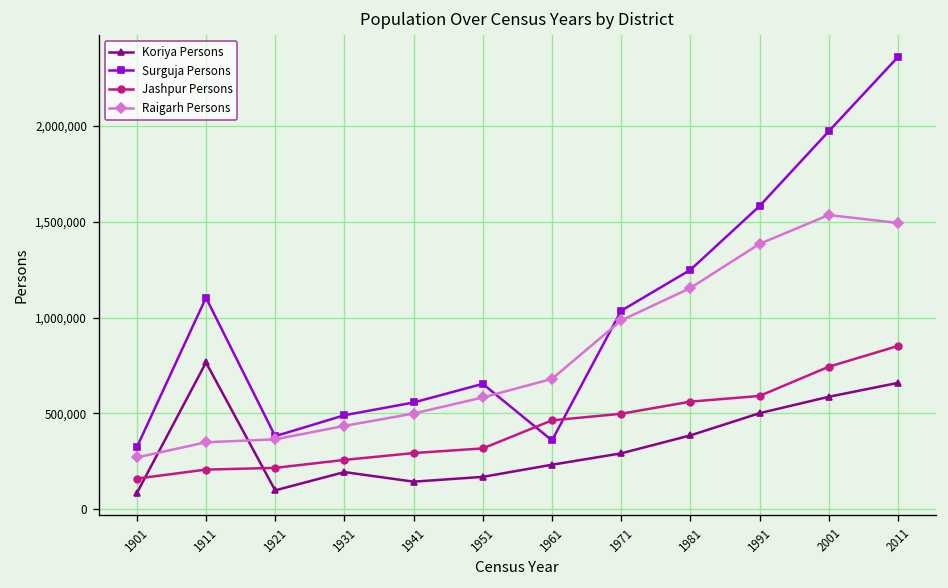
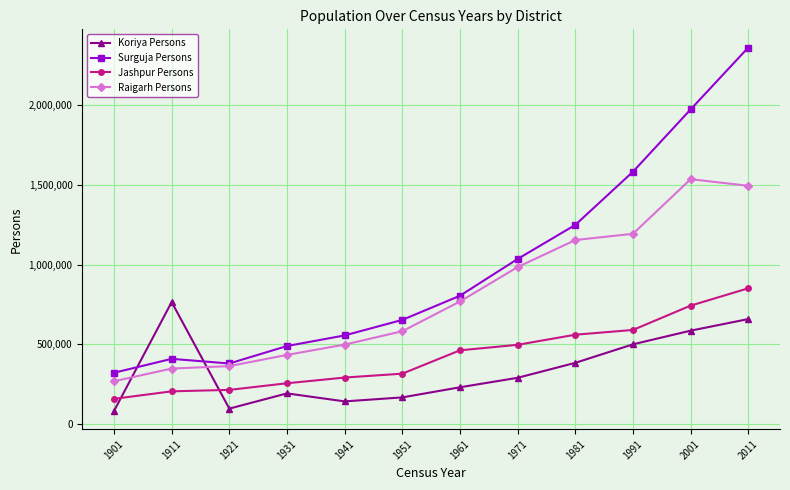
  {
    "Koriya Persons": {
      "1901": "80,000",
      "1911": "770,000",
      "1921": "100,000",
      "1931": "190,000",
      "1941": "140,000",
      "1951": "170,000",
      "1961": "230,000",
      "1971": "290,000",
      "1981": "380,000",
      "1991": "500,000",
      "2001": "590,000",
      "2011": "660,000"
    },
    "Surguja Persons": {
      "1901": "320,000",
-     "1911": "1,100,000",
+     "1911": "410,000",
      "1921": "380,000",
      "1931": "490,000",
      "1941": "560,000",
      "1951": "650,000",
-     "1961": "360,000",
+     "1961": "810,000",
      "1971": "1,040,000",
      "1981": "1,250,000",
      "1991": "1,580,000",
      "2001": "1,970,000",
      "2011": "2,360,000"
    },
    "Jashpur Persons": {
      "1901": "160,000",
      "1911": "210,000",
      "1921": "220,000",
      "1931": "260,000",
      "1941": "290,000",
      "1951": "320,000",
      "1961": "460,000",
      "1971": "500,000",
      "1981": "560,000",
      "1991": "590,000",
      "2001": "740,000",
      "2011": "850,000"
    },
    "Raigarh Persons": {
      "1901": "270,000",
      "1911": "350,000",
      "1921": "360,000",
      "1931": "430,000",
      "1941": "500,000",
      "1951": "580,000",
-     "1961": "680,000",
+     "1961": "770,000",
      "1971": "980,000",
      "1981": "1,150,000",
-     "1991": "1,380,000",
+     "1991": "1,190,000",
      "2001": "1,540,000",
      "2011": "1,490,000"
    }
  }
